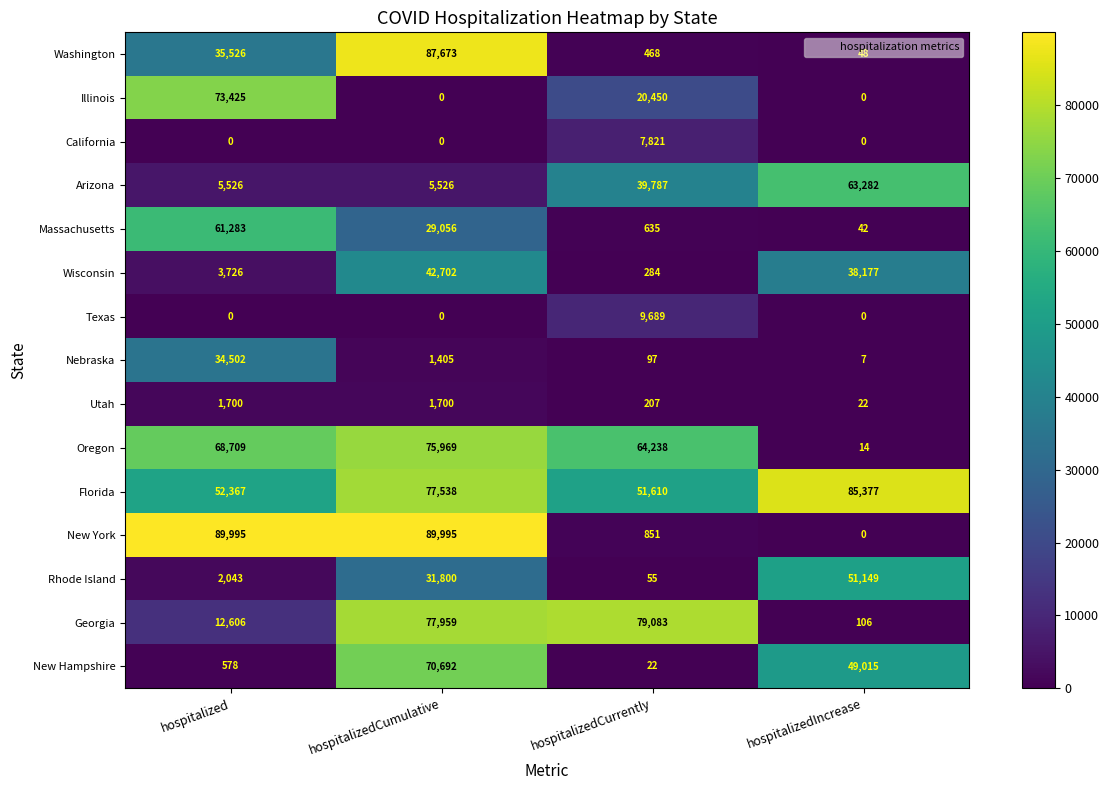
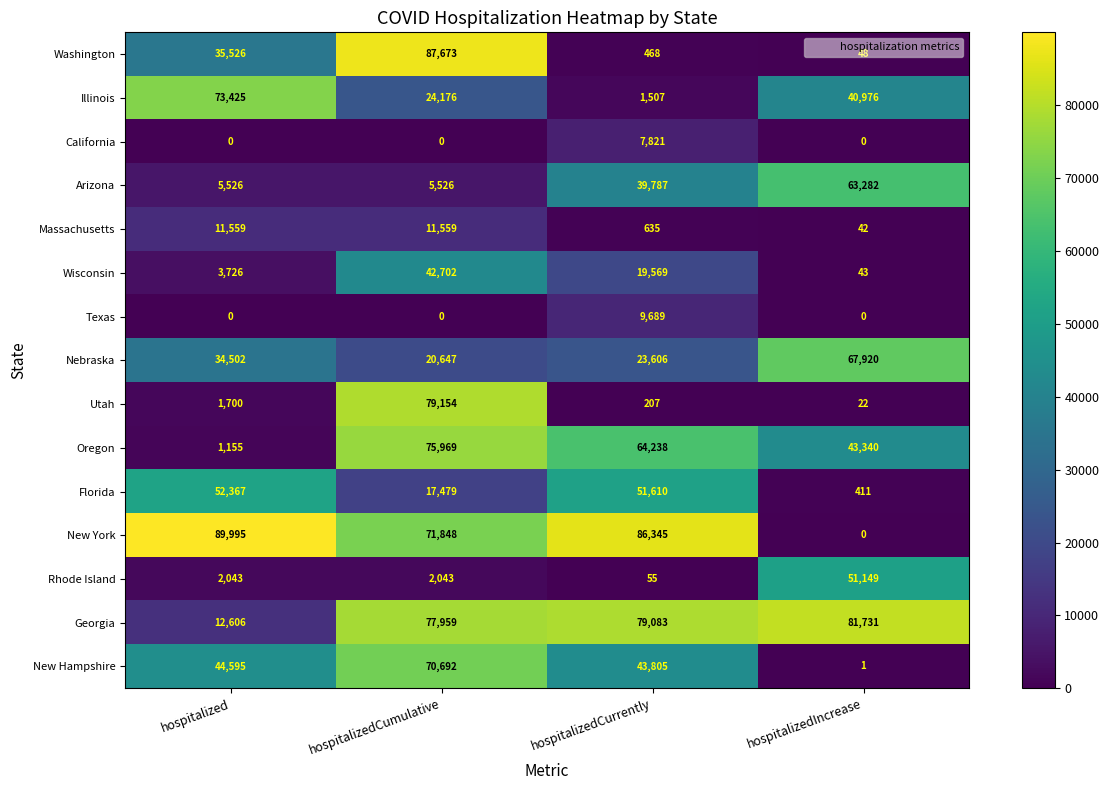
  {
    "Washington": {
      "hospitalized": "35,526",
      "hospitalizedCumulative": "87,673",
      "hospitalizedCurrently": "468"
    },
    "Illinois": {
      "hospitalized": "73,425",
-     "hospitalizedCumulative": "0",
-     "hospitalizedCurrently": "20,450",
-     "hospitalizedIncrease": "0"
+     "hospitalizedCumulative": "24,176",
+     "hospitalizedCurrently": "1,507",
+     "hospitalizedIncrease": "40,976"
    },
    "California": {
      "hospitalized": "0",
      "hospitalizedCumulative": "0",
      "hospitalizedCurrently": "7,821",
      "hospitalizedIncrease": "0"
    },
    "Arizona": {
      "hospitalized": "5,526",
      "hospitalizedCumulative": "5,526",
      "hospitalizedCurrently": "39,787",
      "hospitalizedIncrease": "63,282"
    },
    "Massachusetts": {
-     "hospitalized": "61,283",
-     "hospitalizedCumulative": "29,056",
+     "hospitalized": "11,559",
+     "hospitalizedCumulative": "11,559",
      "hospitalizedCurrently": "635",
      "hospitalizedIncrease": "42"
    },
    "Wisconsin": {
      "hospitalized": "3,726",
      "hospitalizedCumulative": "42,702",
-     "hospitalizedCurrently": "284",
-     "hospitalizedIncrease": "38,177"
+     "hospitalizedCurrently": "19,569",
+     "hospitalizedIncrease": "43"
    },
    "Texas": {
      "hospitalized": "0",
      "hospitalizedCumulative": "0",
      "hospitalizedCurrently": "9,689",
      "hospitalizedIncrease": "0"
    },
    "Nebraska": {
      "hospitalized": "34,502",
-     "hospitalizedCumulative": "1,405",
-     "hospitalizedCurrently": "97",
-     "hospitalizedIncrease": "7"
+     "hospitalizedCumulative": "20,647",
+     "hospitalizedCurrently": "23,606",
+     "hospitalizedIncrease": "67,920"
    },
    "Utah": {
      "hospitalized": "1,700",
-     "hospitalizedCumulative": "1,700",
+     "hospitalizedCumulative": "79,154",
      "hospitalizedCurrently": "207",
      "hospitalizedIncrease": "22"
    },
    "Oregon": {
-     "hospitalized": "68,709",
+     "hospitalized": "1,155",
      "hospitalizedCumulative": "75,969",
      "hospitalizedCurrently": "64,238",
-     "hospitalizedIncrease": "14"
+     "hospitalizedIncrease": "43,340"
    },
    "Florida": {
      "hospitalized": "52,367",
-     "hospitalizedCumulative": "77,538",
+     "hospitalizedCumulative": "17,479",
      "hospitalizedCurrently": "51,610",
-     "hospitalizedIncrease": "85,377"
+     "hospitalizedIncrease": "411"
    },
    "New York": {
      "hospitalized": "89,995",
-     "hospitalizedCumulative": "89,995",
-     "hospitalizedCurrently": "851",
+     "hospitalizedCumulative": "71,848",
+     "hospitalizedCurrently": "86,345",
      "hospitalizedIncrease": "0"
    },
    "Rhode Island": {
      "hospitalized": "2,043",
-     "hospitalizedCumulative": "31,800",
+     "hospitalizedCumulative": "2,043",
      "hospitalizedCurrently": "55",
      "hospitalizedIncrease": "51,149"
    },
    "Georgia": {
      "hospitalized": "12,606",
      "hospitalizedCumulative": "77,959",
      "hospitalizedCurrently": "79,083",
-     "hospitalizedIncrease": "106"
+     "hospitalizedIncrease": "81,731"
    },
    "New Hampshire": {
-     "hospitalized": "578",
+     "hospitalized": "44,595",
      "hospitalizedCumulative": "70,692",
-     "hospitalizedCurrently": "22",
-     "hospitalizedIncrease": "49,015"
+     "hospitalizedCurrently": "43,805",
+     "hospitalizedIncrease": "1"
    }
  }
